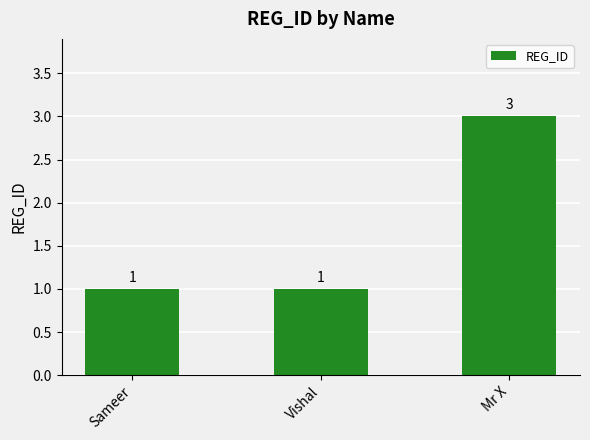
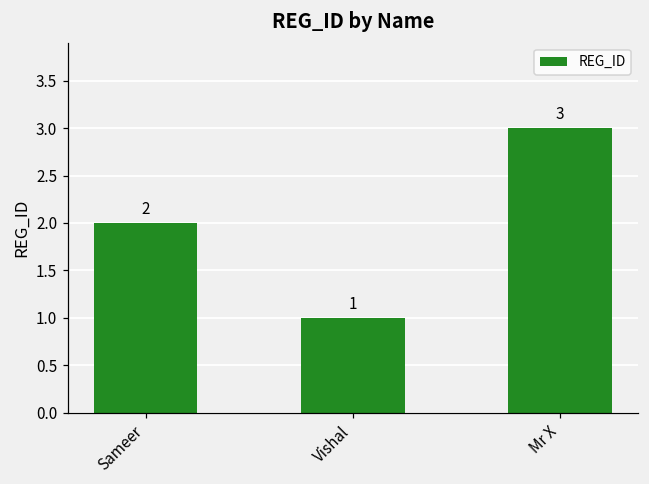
  {
-   "Sameer": 1,
+   "Sameer": 2,
    "Vishal": 1,
    "Mr X": 3
  }
